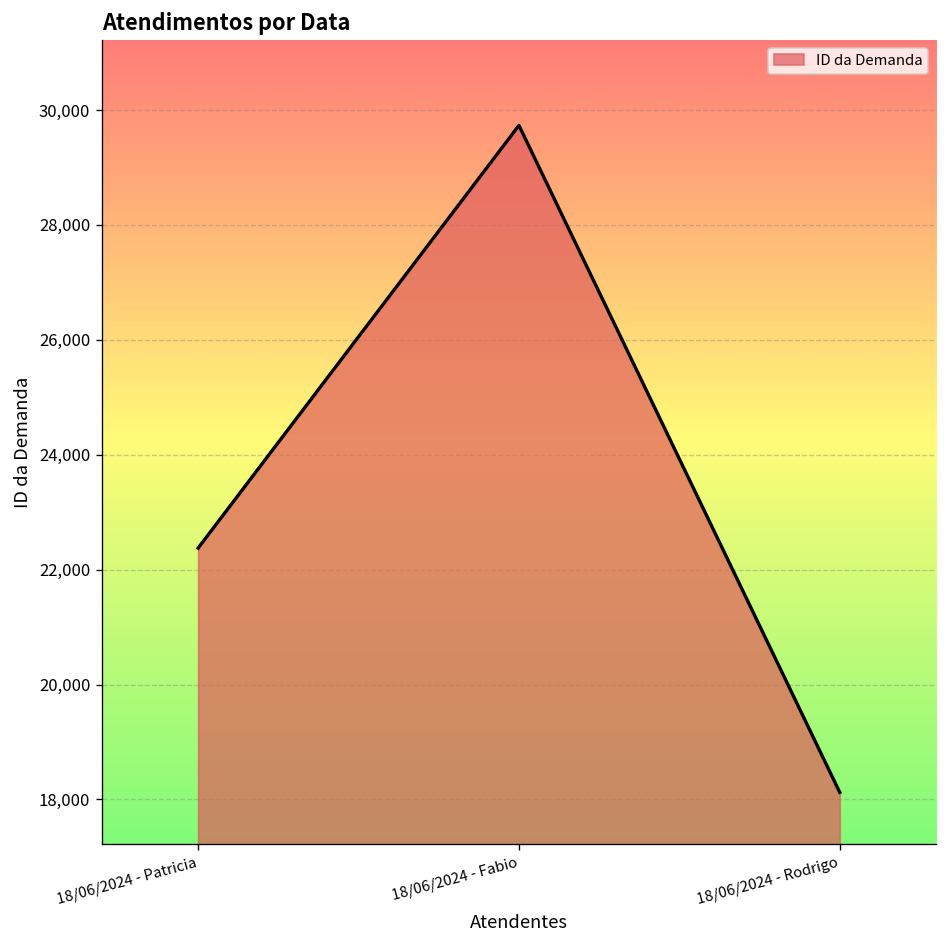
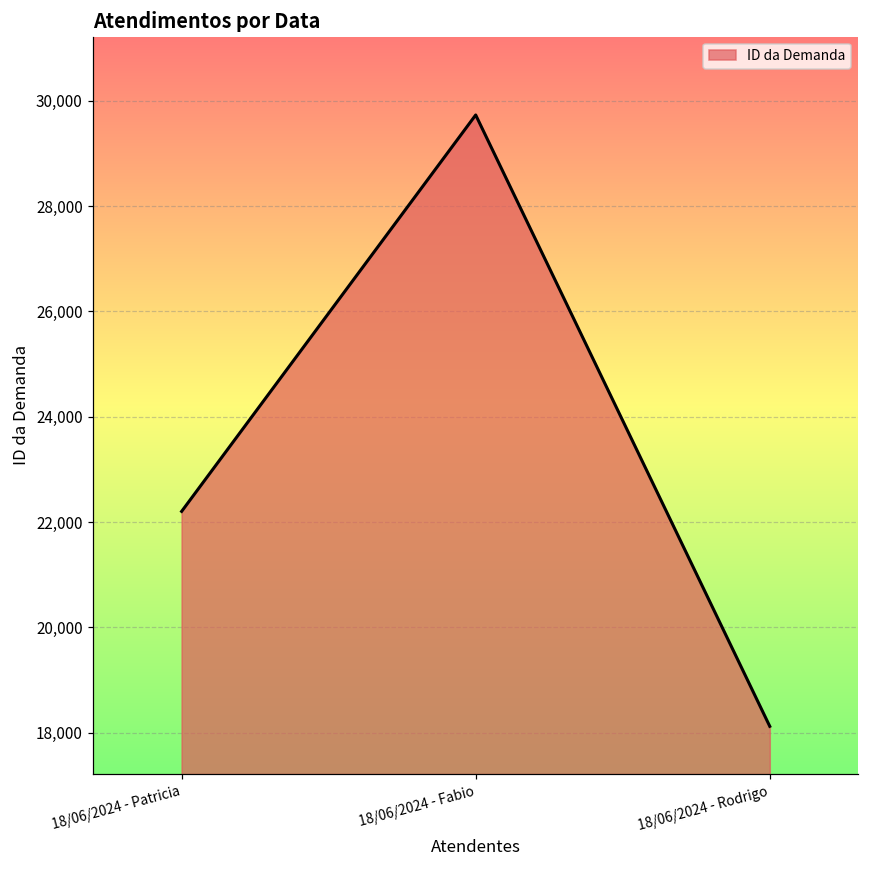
  {
-   "18/06/2024 - Patricia": "22,400",
+   "18/06/2024 - Patricia": "22,200",
    "18/06/2024 - Fabio": "29,700",
    "18/06/2024 - Rodrigo": "18,100"
  }
